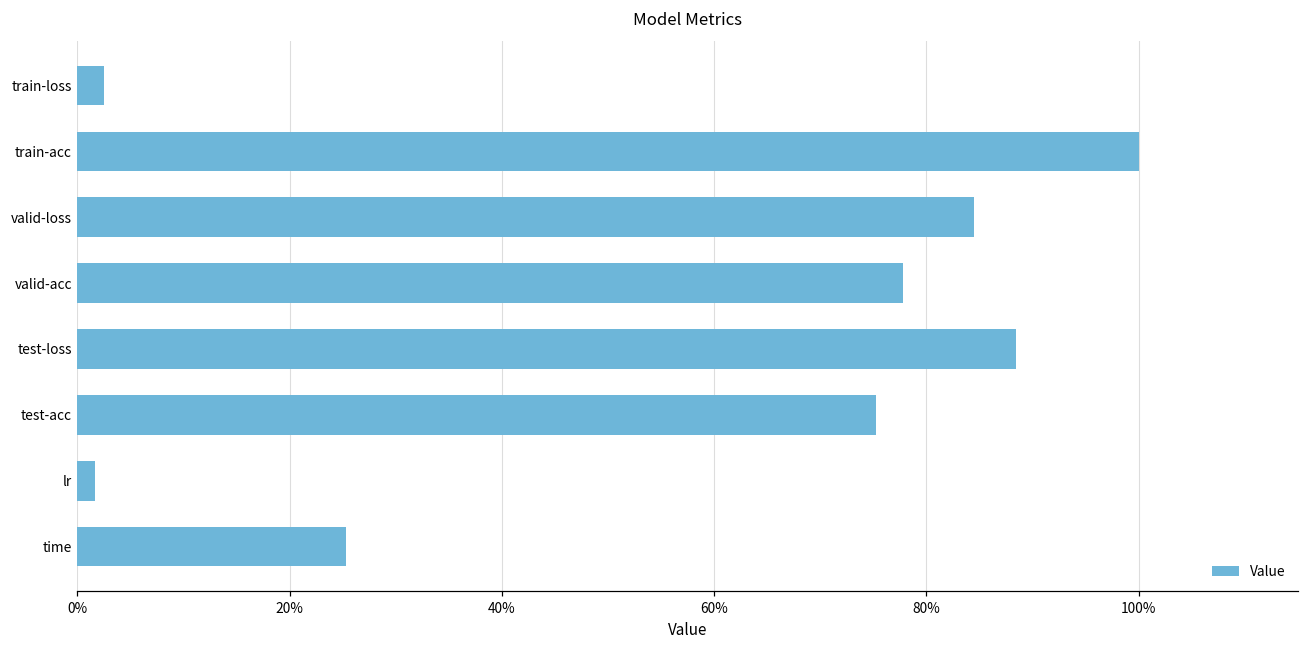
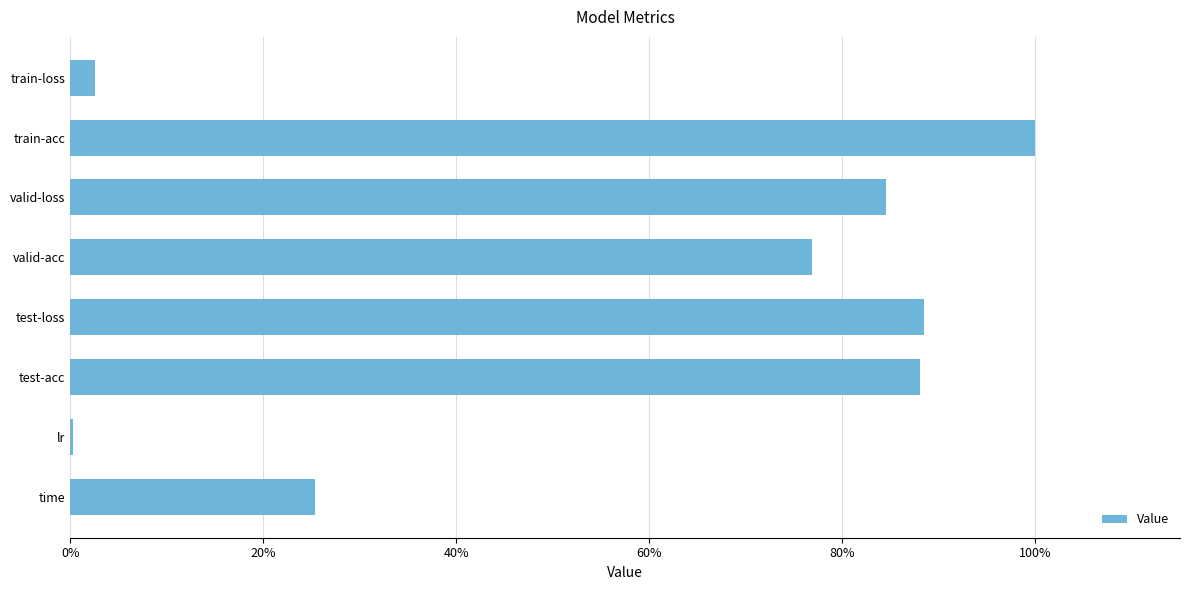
  {
    "train-loss": "3%",
    "train-acc": "100%",
    "valid-loss": "85%",
-   "valid-acc": "78%",
+   "valid-acc": "77%",
    "test-loss": "88%",
-   "test-acc": "75%",
-   "lr": "2%",
+   "test-acc": "88%",
+   "lr": "0%",
    "time": "25%"
  }
